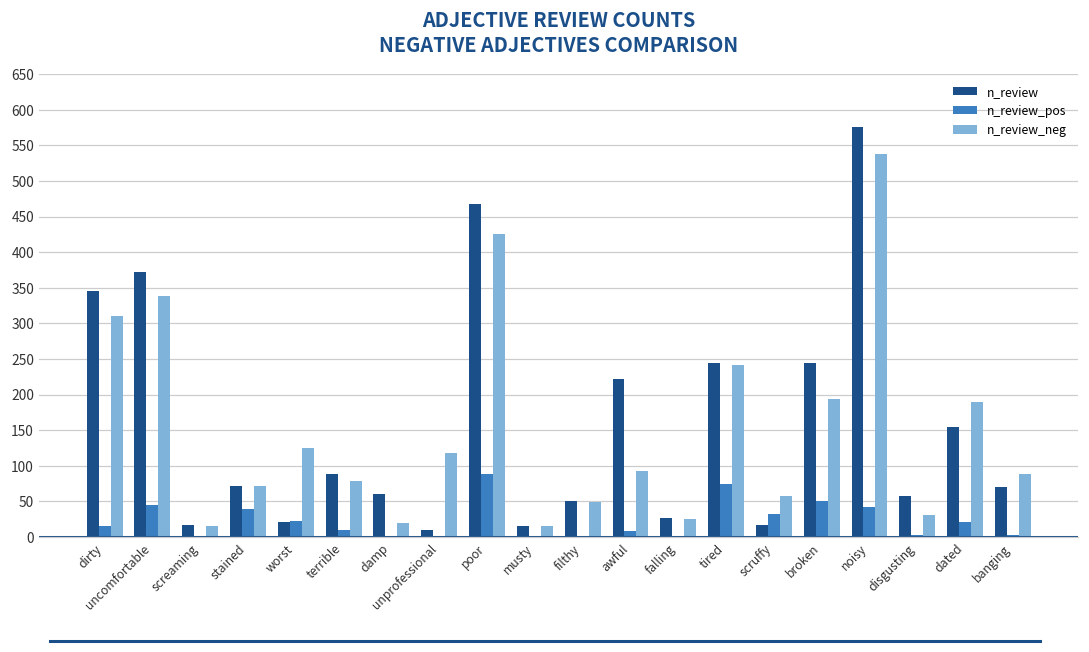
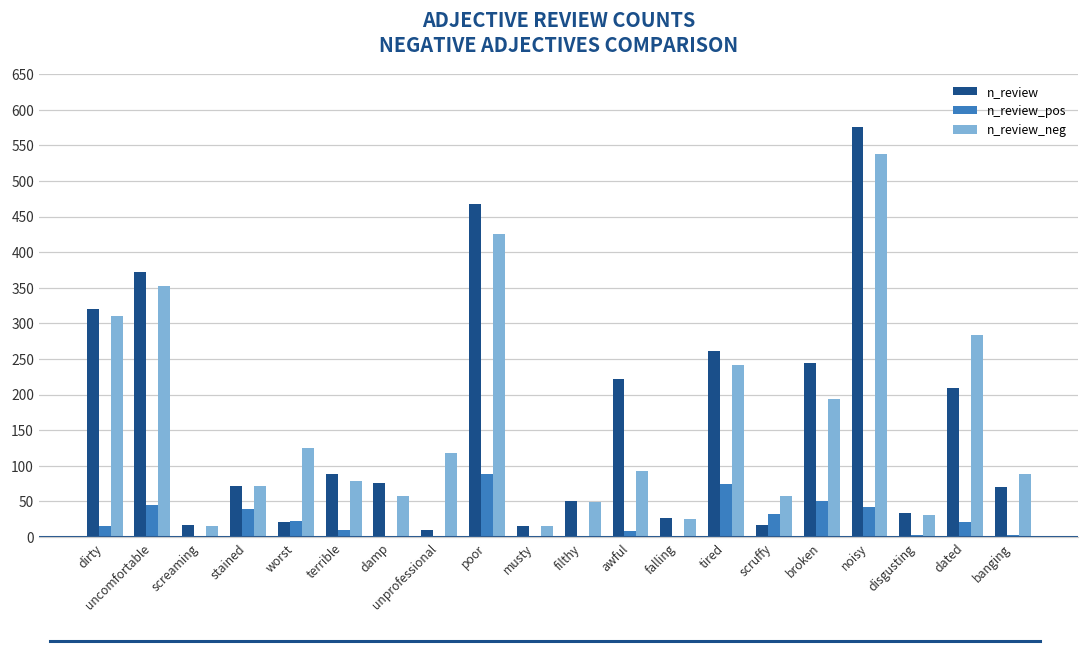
  {
    "n_review": {
-     "dirty": 350,
+     "dirty": 320,
      "uncomfortable": 370,
      "screaming": 20,
      "stained": 70,
      "worst": 20,
      "terrible": 90,
-     "damp": 60,
+     "damp": 80,
      "unprofessional": 10,
      "poor": 470,
      "musty": 20,
      "filthy": 50,
      "awful": 220,
      "falling": 30,
-     "tired": 250,
+     "tired": 260,
      "scruffy": 20,
      "broken": 240,
      "noisy": 580,
-     "disgusting": 60,
-     "dated": 160,
+     "disgusting": 30,
+     "dated": 210,
      "banging": 70
    },
    "n_review_pos": {
      "dirty": 20,
      "uncomfortable": 50,
      "stained": 40,
      "worst": 20,
      "terrible": 10,
      "unprofessional": 0,
      "poor": 90,
      "musty": 0,
      "awful": 10,
      "tired": 70,
      "scruffy": 30,
      "broken": 50,
      "noisy": 40,
      "dated": 20
    },
    "n_review_neg": {
      "dirty": 310,
-     "uncomfortable": 340,
+     "uncomfortable": 350,
      "screaming": 20,
      "stained": 70,
      "worst": 130,
      "terrible": 80,
-     "damp": 20,
+     "damp": 60,
      "unprofessional": 120,
      "poor": 430,
      "musty": 20,
      "filthy": 50,
      "awful": 90,
      "falling": 30,
      "tired": 240,
      "scruffy": 60,
      "broken": 190,
      "noisy": 540,
      "disgusting": 30,
-     "dated": 190,
+     "dated": 280,
      "banging": 90
    }
  }
